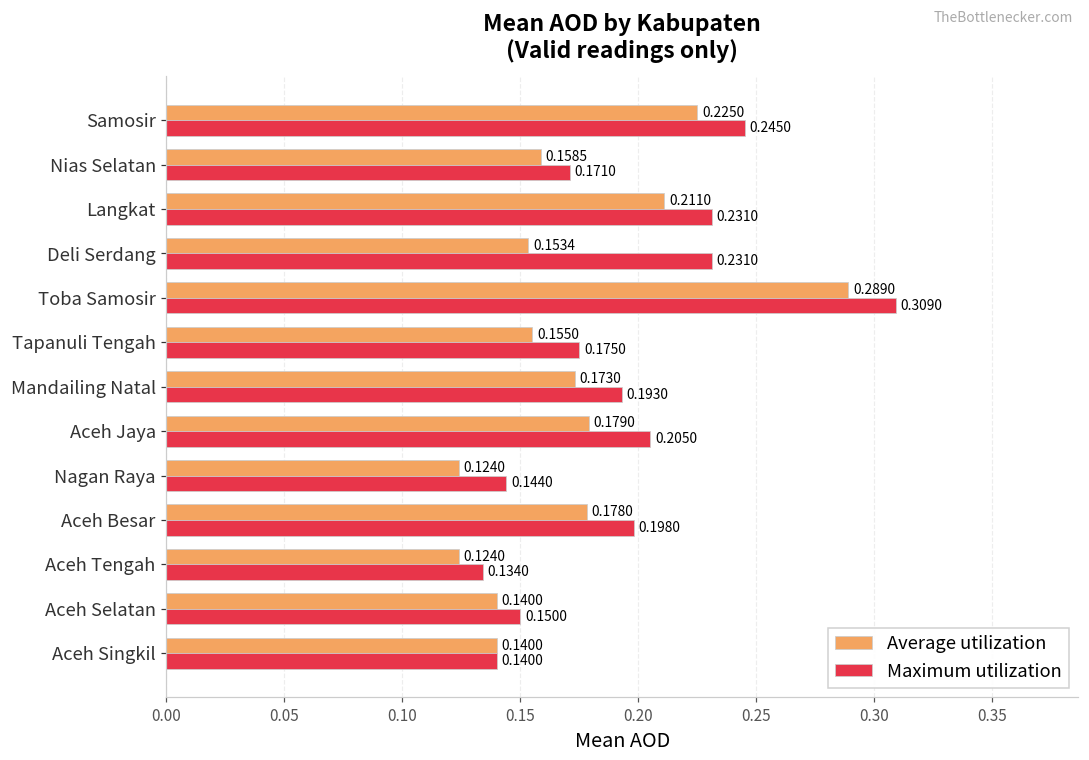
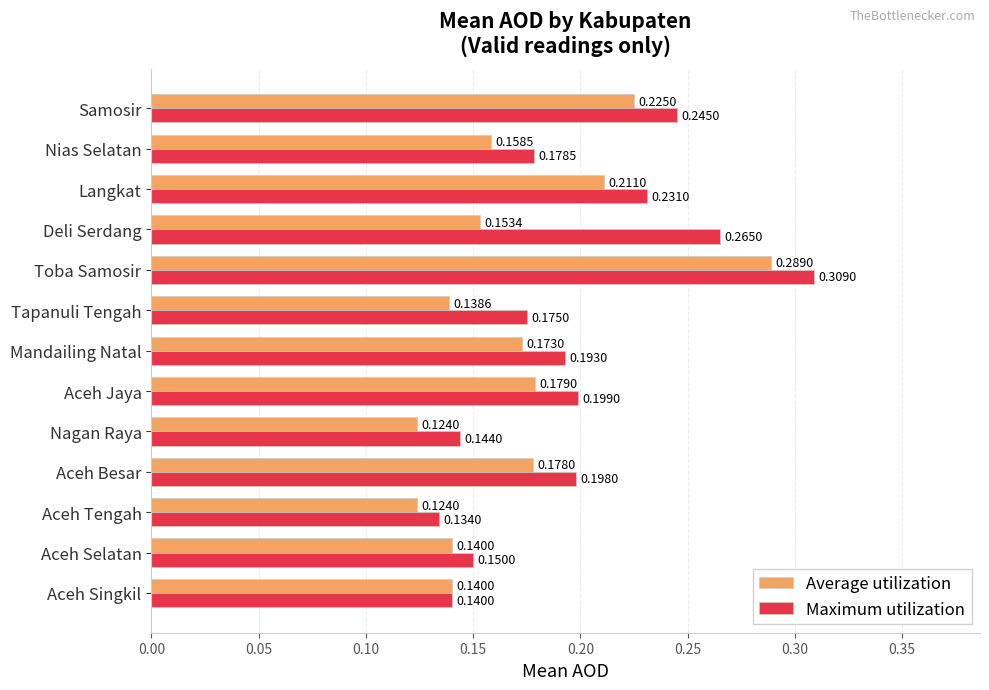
  {
    "Average utilization": {
      "Samosir": 0.2250,
      "Nias Selatan": 0.1585,
      "Langkat": 0.2110,
      "Deli Serdang": 0.1534,
      "Toba Samosir": 0.2890,
-     "Tapanuli Tengah": 0.1550,
+     "Tapanuli Tengah": 0.1386,
      "Mandailing Natal": 0.1730,
      "Aceh Jaya": 0.1790,
      "Nagan Raya": 0.1240,
      "Aceh Besar": 0.1780,
      "Aceh Tengah": 0.1240,
      "Aceh Selatan": 0.1400,
      "Aceh Singkil": 0.1400
    },
    "Maximum utilization": {
      "Samosir": 0.2450,
-     "Nias Selatan": 0.1710,
+     "Nias Selatan": 0.1785,
      "Langkat": 0.2310,
-     "Deli Serdang": 0.2310,
+     "Deli Serdang": 0.2650,
      "Toba Samosir": 0.3090,
      "Tapanuli Tengah": 0.1750,
      "Mandailing Natal": 0.1930,
-     "Aceh Jaya": 0.2050,
+     "Aceh Jaya": 0.1990,
      "Nagan Raya": 0.1440,
      "Aceh Besar": 0.1980,
      "Aceh Tengah": 0.1340,
      "Aceh Selatan": 0.1500,
      "Aceh Singkil": 0.1400
    }
  }
